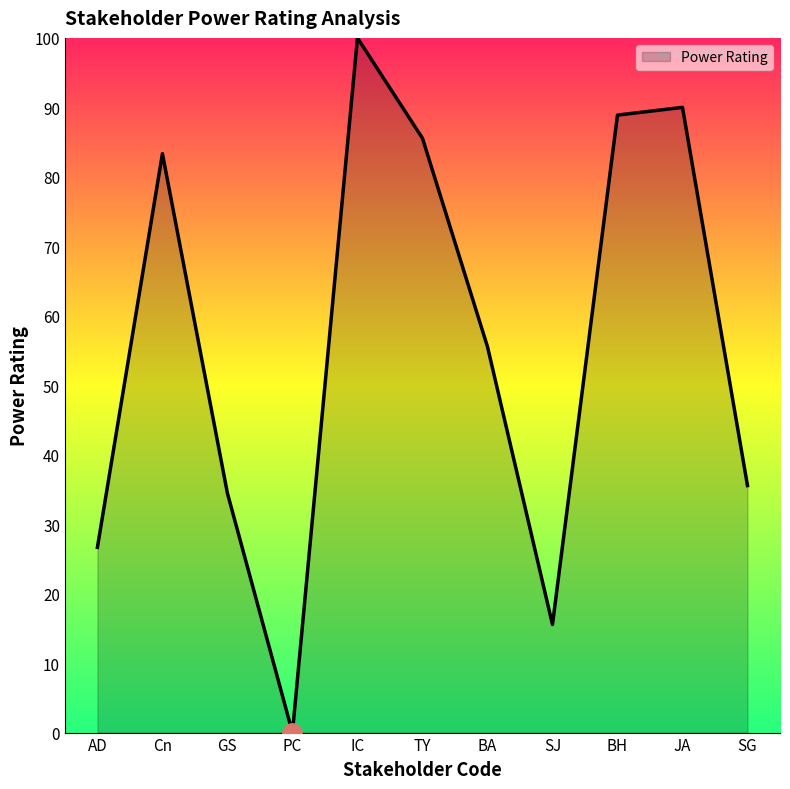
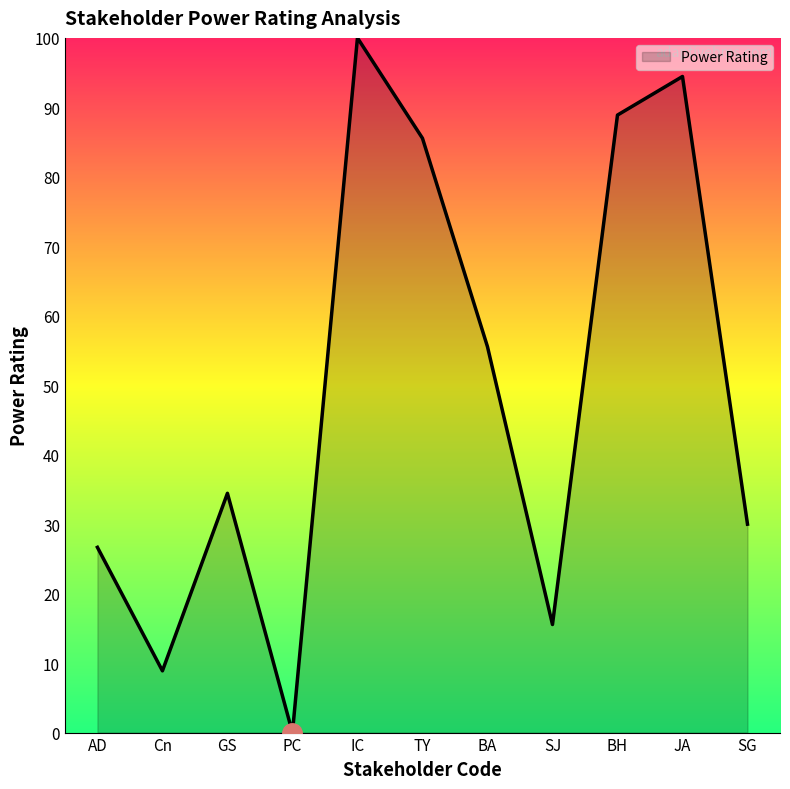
  {
    "Power Rating": {
      "AD": 27,
-     "Cn": 83,
+     "Cn": 9,
      "GS": 34,
      "IC": 100,
      "TY": 86,
      "BA": 56,
      "SJ": 16,
      "BH": 89,
-     "JA": 90,
-     "SG": 36
+     "JA": 94,
+     "SG": 30
    }
  }
